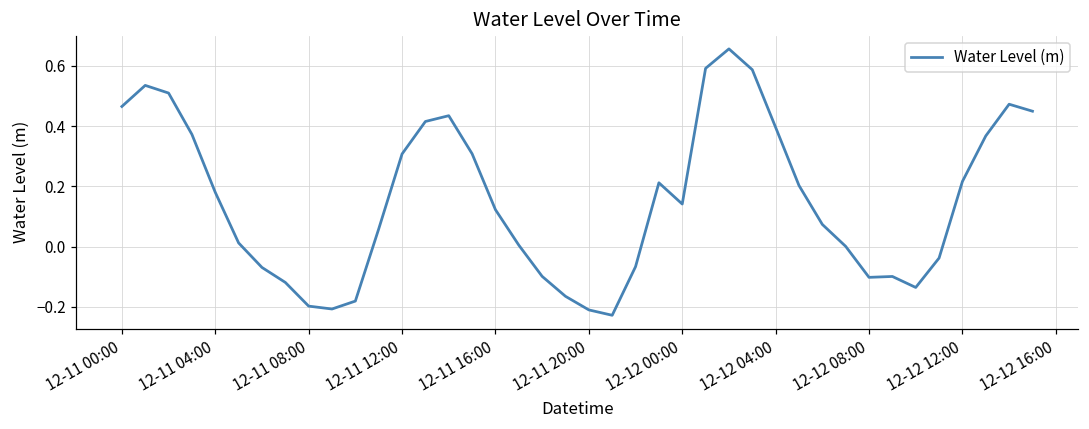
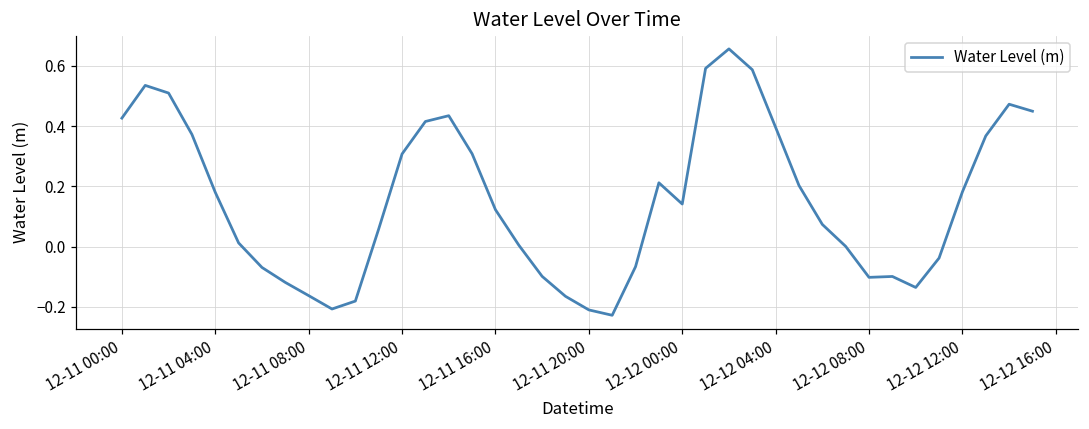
  {
-   "12-11 00:00": 0.46,
+   "12-11 00:00": 0.43,
    "12-11 04:00": 0.18,
-   "12-11 08:00": -0.20,
+   "12-11 08:00": -0.16,
    "12-11 12:00": 0.31,
    "12-11 16:00": 0.12,
    "12-11 20:00": -0.21,
    "12-12 00:00": 0.14,
    "12-12 04:00": 0.40,
    "12-12 08:00": -0.10,
-   "12-12 12:00": 0.22
+   "12-12 12:00": 0.18
  }
